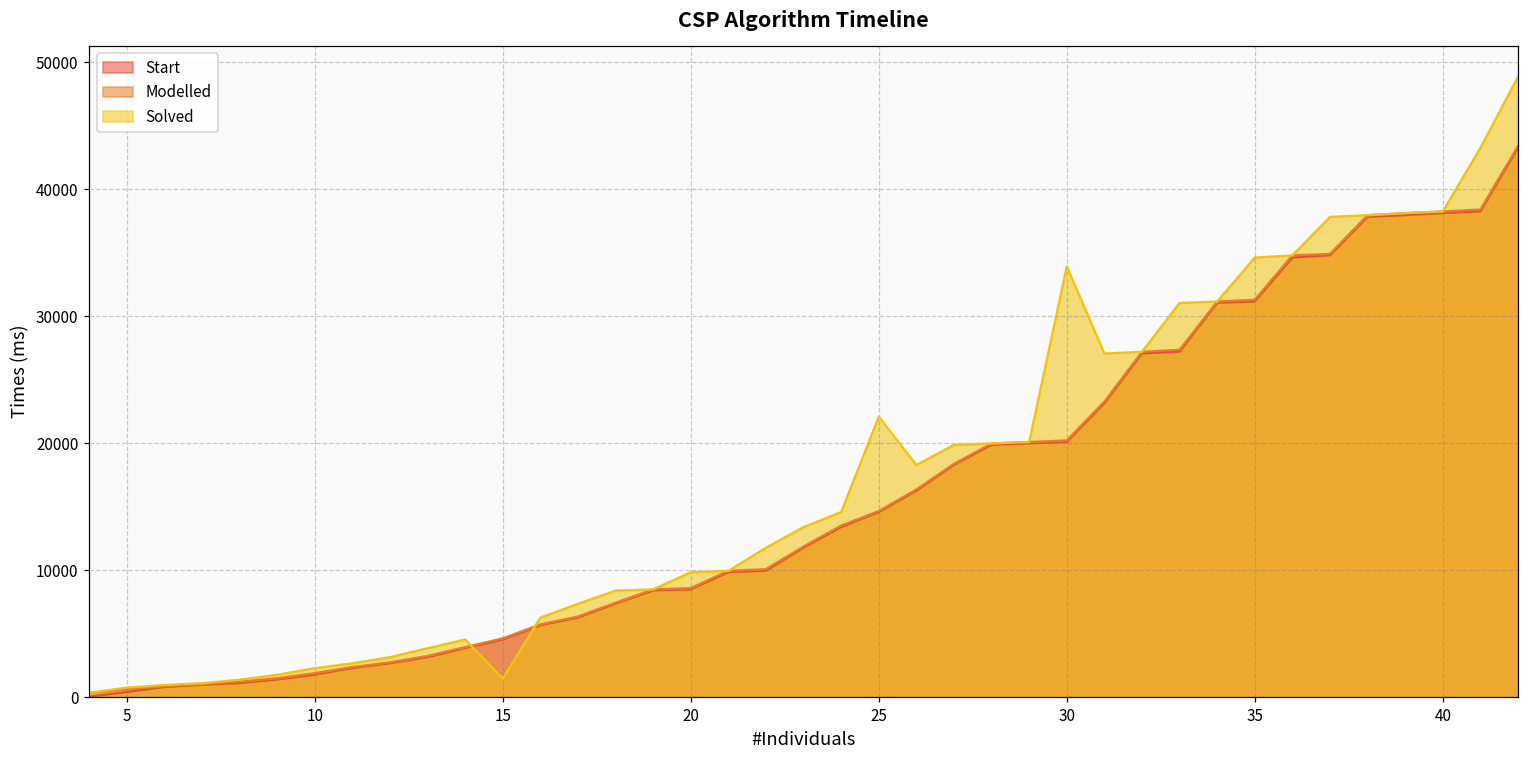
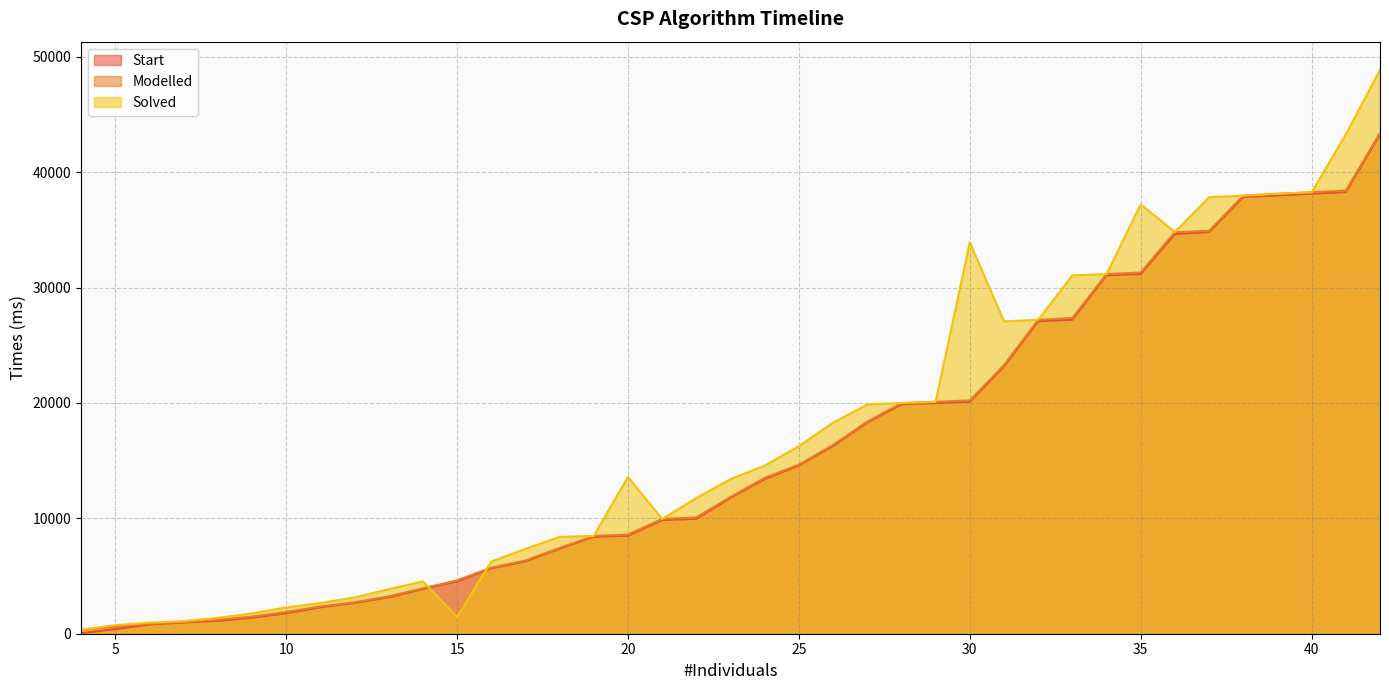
  {
    "Solved": {
      "10": 2300,
      "15": 1500,
-     "20": 9800,
-     "25": 22100,
+     "20": 13600,
+     "25": 16300,
      "30": 33900,
-     "35": 34600
+     "35": 37200
    }
  }
